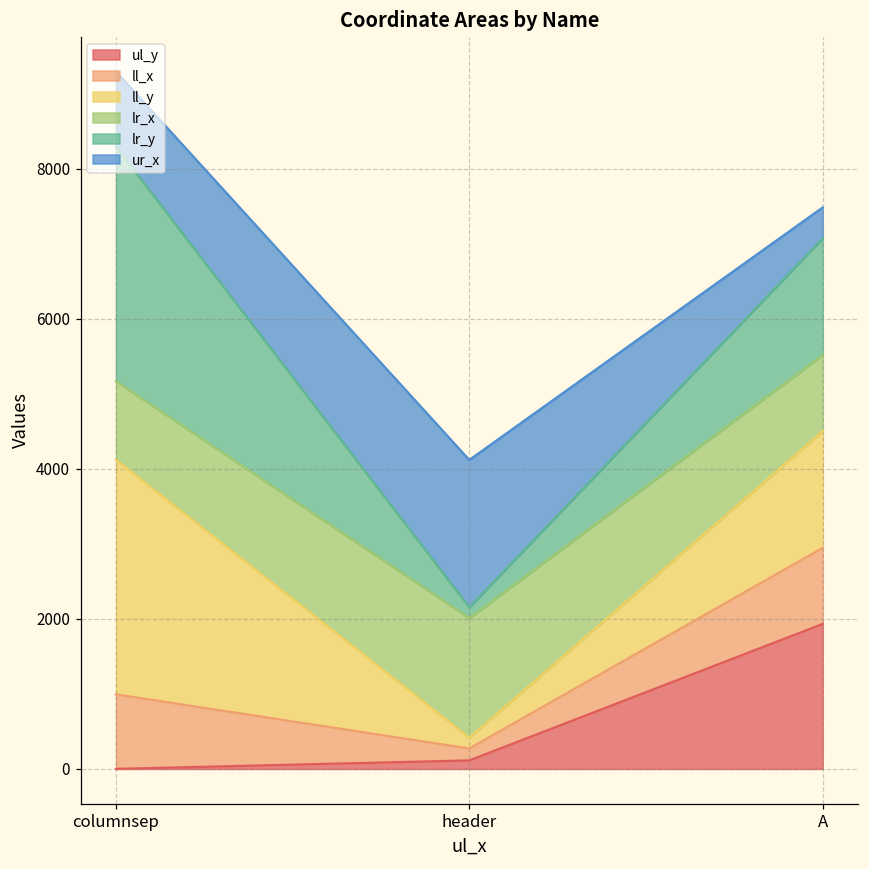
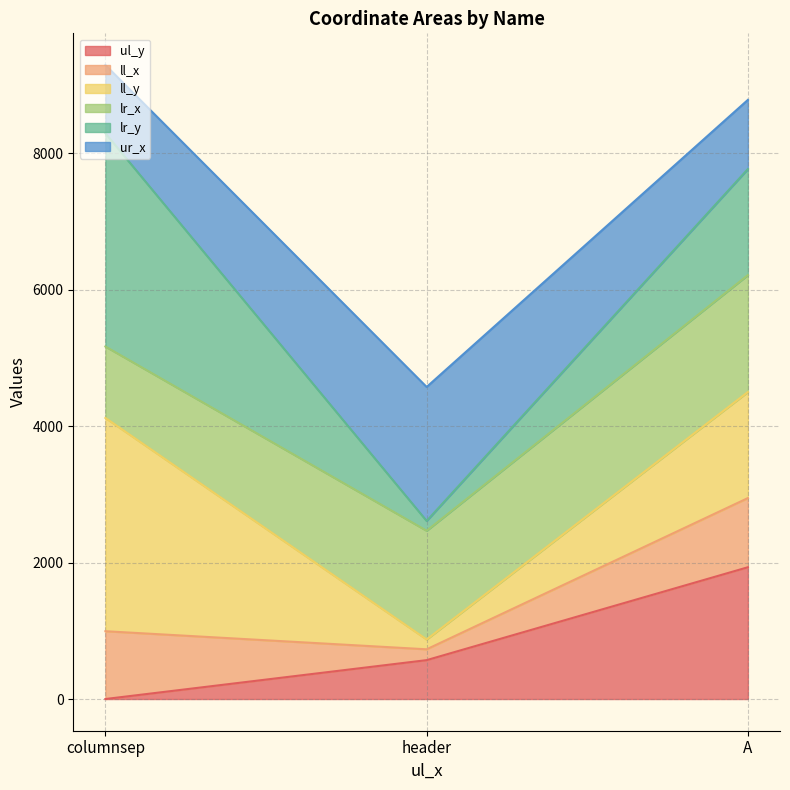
  {
    "ul_y": {
      "columnsep": 0,
-     "header": 100,
+     "header": 600,
      "A": 1900
    },
    "lr_x": {
      "columnsep": 1000,
      "header": 1600,
-     "A": 1000
+     "A": 1700
    },
    "lr_y": {
      "header": 100,
      "A": 1600
    },
    "ur_x": {
      "header": 2000,
-     "A": 400
+     "A": 1000
    }
  }
